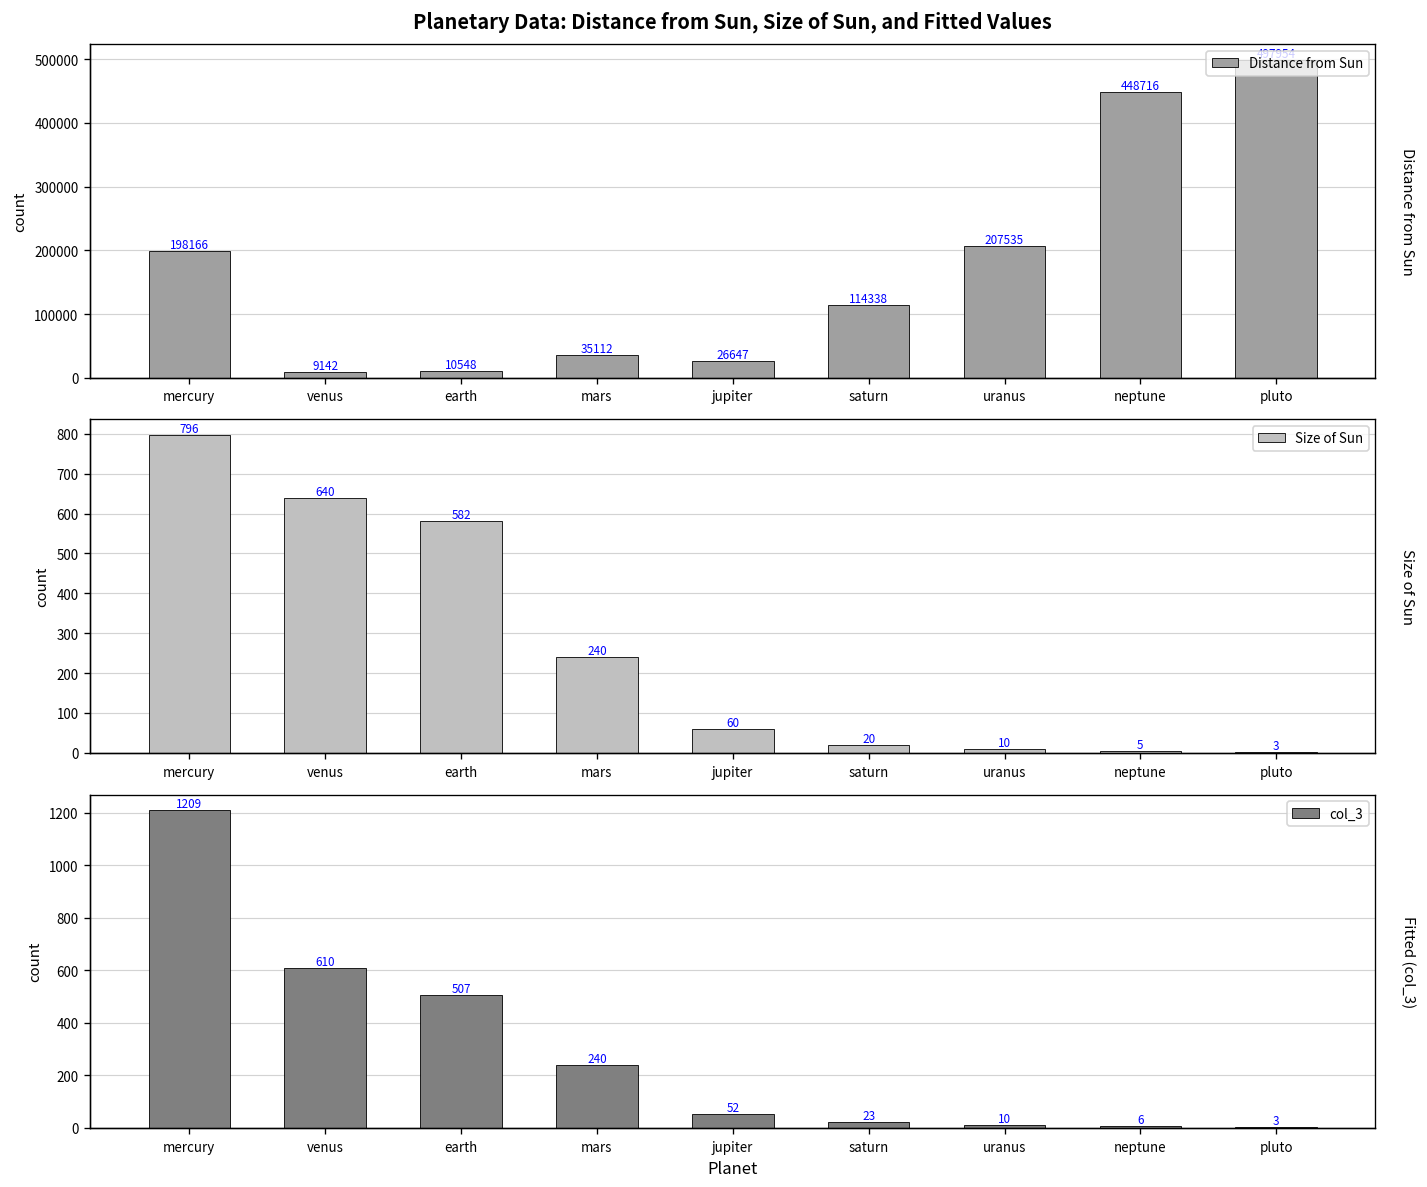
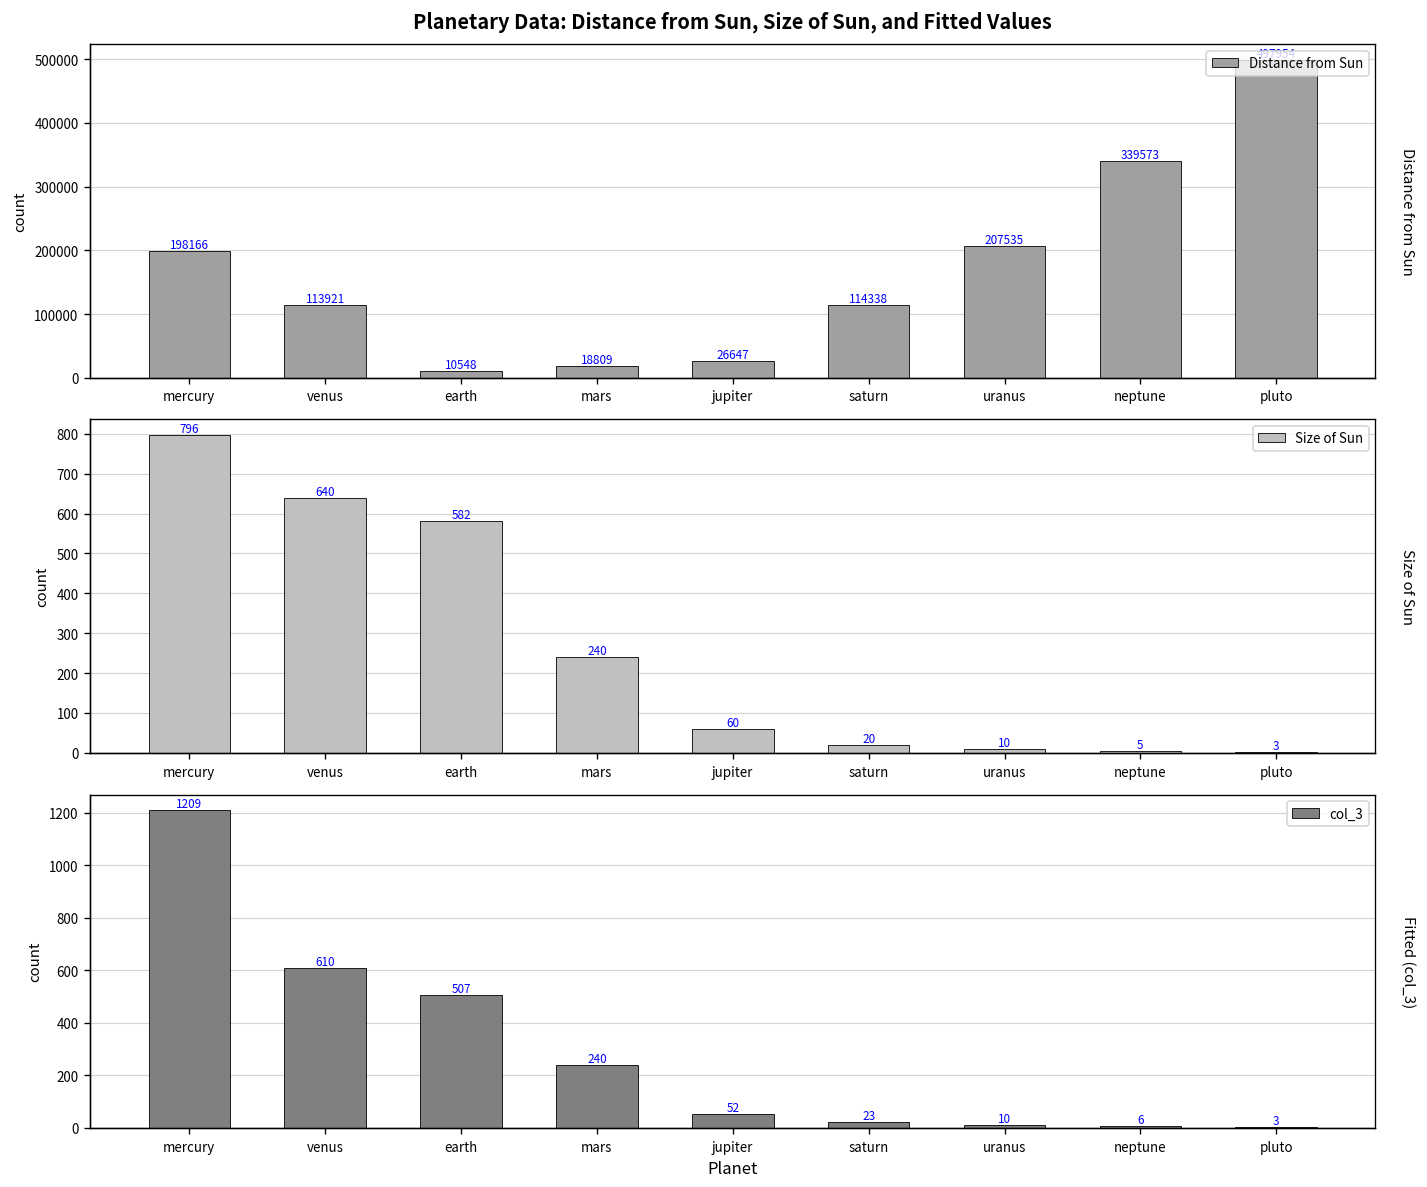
  {
    "Planetary Data: Distance from Sun, Size of Sun, and Fitted Values": {
      "mercury": 198166,
-     "venus": 9142,
+     "venus": 113921,
      "earth": 10548,
-     "mars": 35112,
+     "mars": 18809,
      "jupiter": 26647,
      "saturn": 114338,
      "uranus": 207535,
-     "neptune": 448716
+     "neptune": 339573
    }
  }
